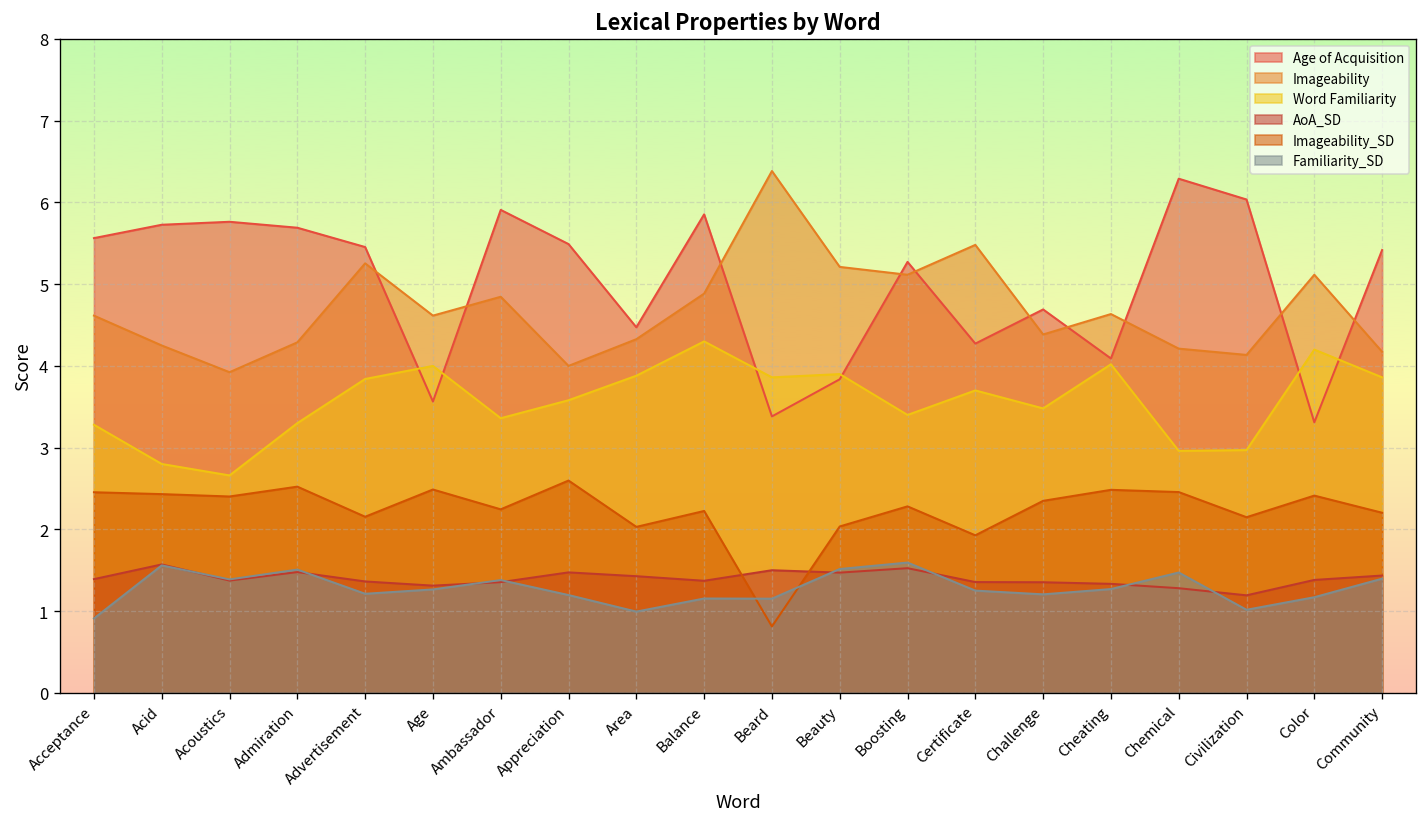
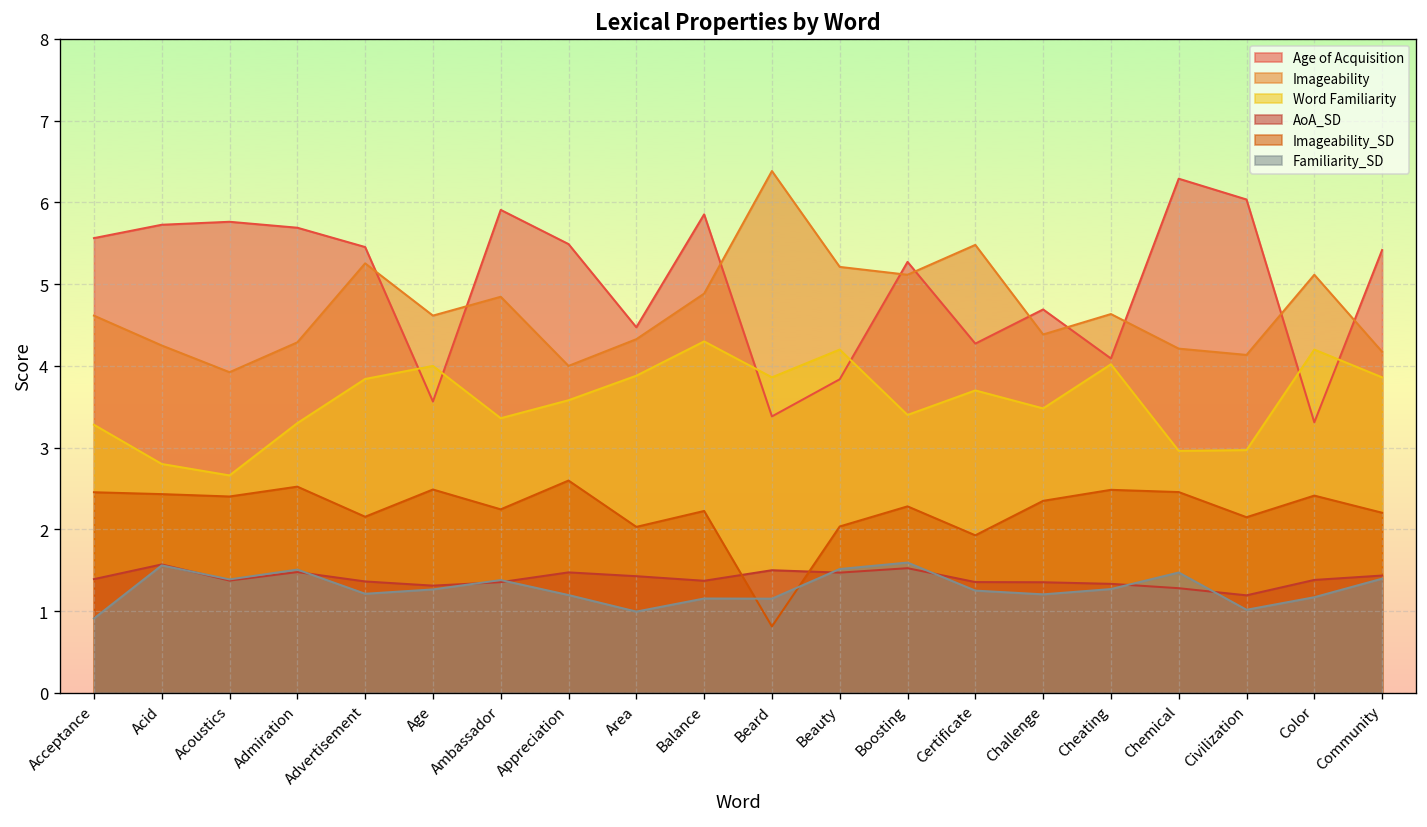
  {
    "Word Familiarity": {
      "Acceptance": 3.3,
      "Acid": 2.8,
      "Acoustics": 2.7,
      "Admiration": 3.3,
      "Advertisement": 3.8,
      "Age": 4.0,
      "Ambassador": 3.4,
      "Appreciation": 3.6,
      "Area": 3.9,
      "Balance": 4.3,
      "Beard": 3.9,
-     "Beauty": 3.9,
+     "Beauty": 4.2,
      "Boosting": 3.4,
      "Certificate": 3.7,
      "Challenge": 3.5,
      "Cheating": 4.0,
      "Chemical": 3.0,
      "Civilization": 3.0,
      "Color": 4.2,
      "Community": 3.9
    },
    "Familiarity_SD": {
      "Acceptance": 0.9,
      "Advertisement": 1.2,
      "Age": 1.3,
      "Appreciation": 1.2,
      "Area": 1.0,
      "Balance": 1.2,
      "Beard": 1.2,
      "Beauty": 1.5,
      "Boosting": 1.6,
      "Certificate": 1.3,
      "Challenge": 1.2,
      "Cheating": 1.3,
      "Chemical": 1.5,
      "Civilization": 1.0,
      "Color": 1.2,
      "Community": 1.4
    }
  }
